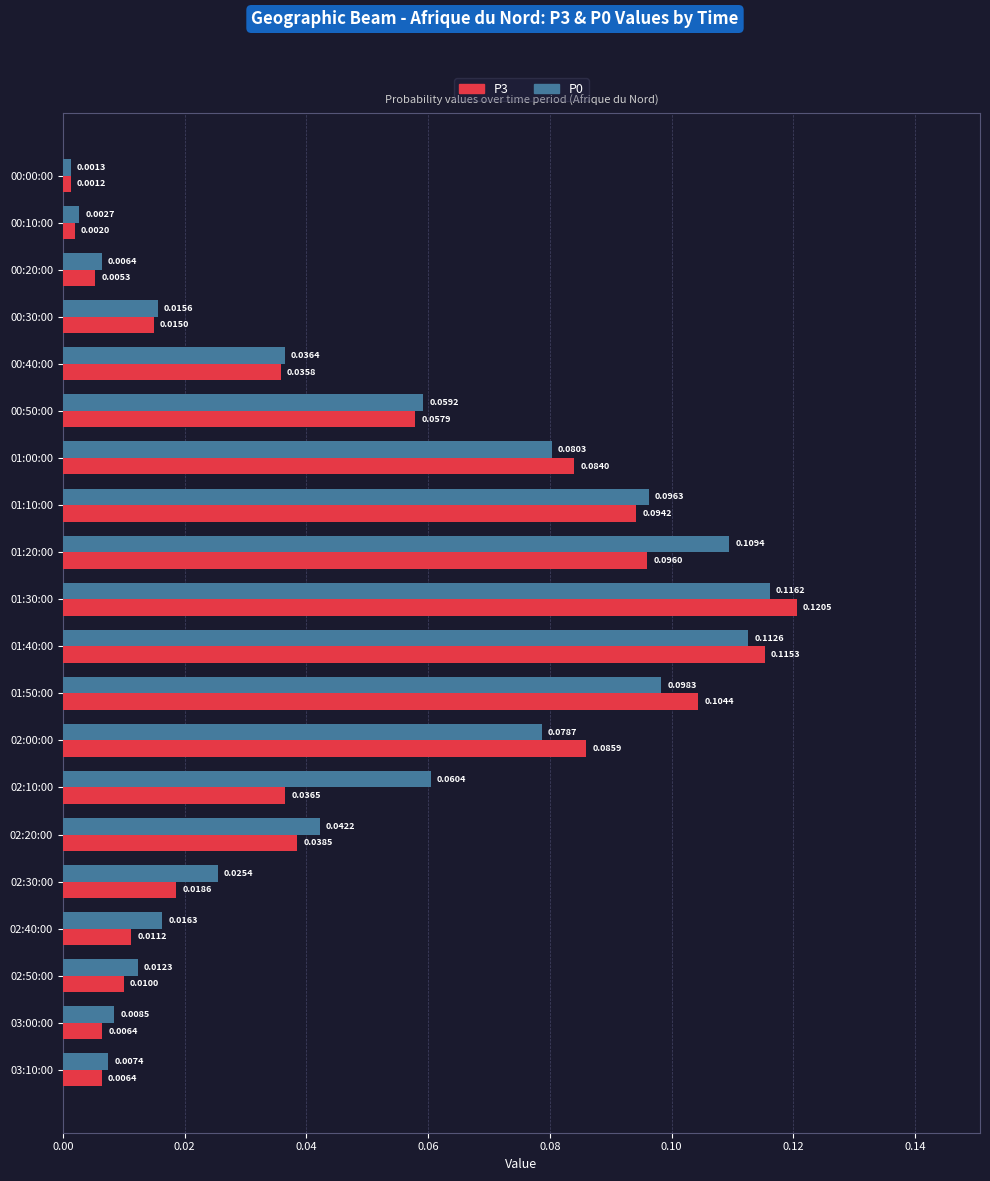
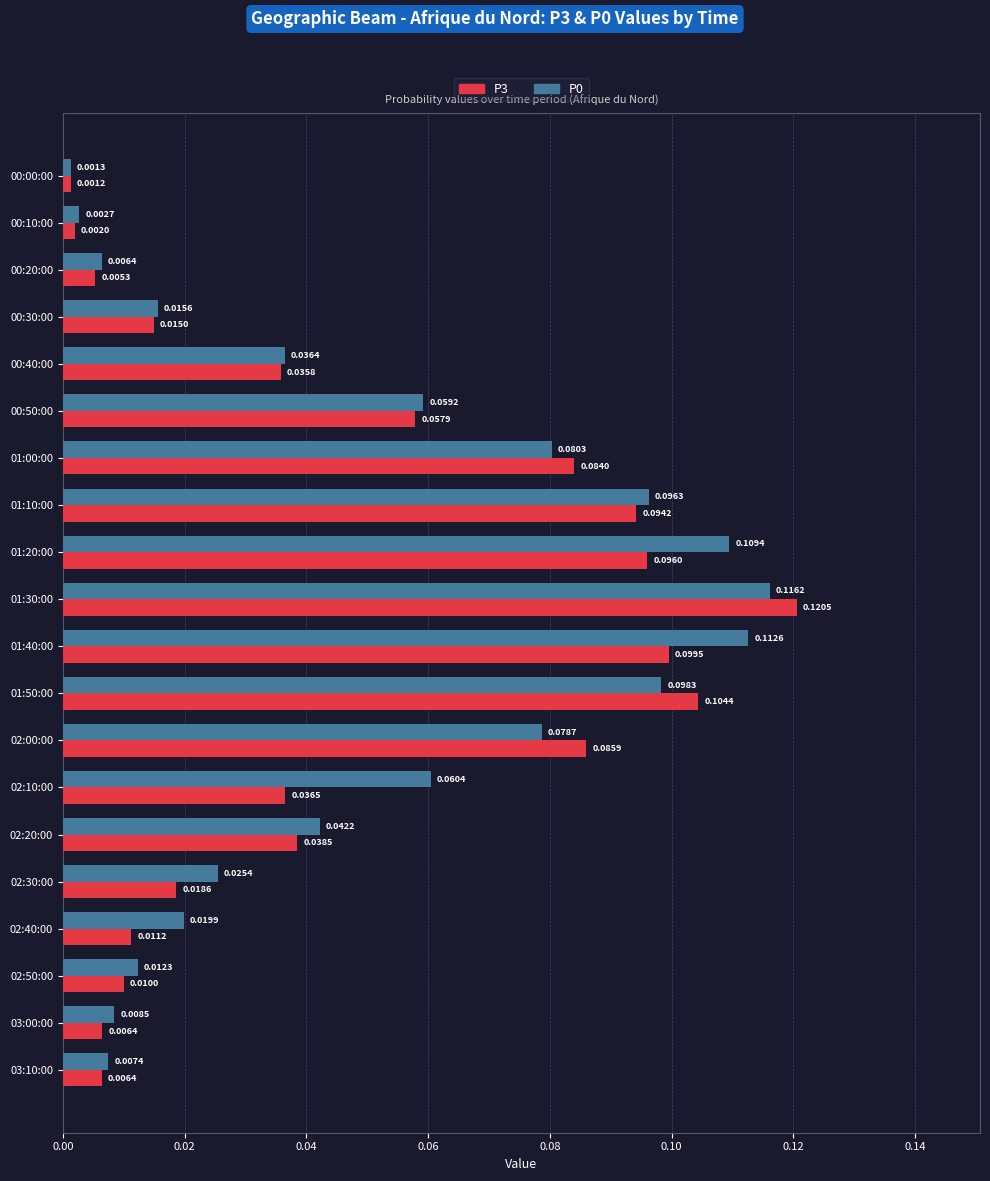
  {
    "P3": {
      "00:00:00": 0.0012,
      "00:10:00": 0.0020,
      "00:20:00": 0.0053,
      "00:30:00": 0.0150,
      "00:40:00": 0.0358,
      "00:50:00": 0.0579,
      "01:00:00": 0.0840,
      "01:10:00": 0.0942,
      "01:20:00": 0.0960,
      "01:30:00": 0.1205,
-     "01:40:00": 0.1153,
+     "01:40:00": 0.0995,
      "01:50:00": 0.1044,
      "02:00:00": 0.0859,
      "02:10:00": 0.0365,
      "02:20:00": 0.0385,
      "02:30:00": 0.0186,
      "02:40:00": 0.0112,
      "02:50:00": 0.0100,
      "03:00:00": 0.0064,
      "03:10:00": 0.0064
    },
    "P0": {
      "00:00:00": 0.0013,
      "00:10:00": 0.0027,
      "00:20:00": 0.0064,
      "00:30:00": 0.0156,
      "00:40:00": 0.0364,
      "00:50:00": 0.0592,
      "01:00:00": 0.0803,
      "01:10:00": 0.0963,
      "01:20:00": 0.1094,
      "01:30:00": 0.1162,
      "01:40:00": 0.1126,
      "01:50:00": 0.0983,
      "02:00:00": 0.0787,
      "02:10:00": 0.0604,
      "02:20:00": 0.0422,
      "02:30:00": 0.0254,
-     "02:40:00": 0.0163,
+     "02:40:00": 0.0199,
      "02:50:00": 0.0123,
      "03:00:00": 0.0085,
      "03:10:00": 0.0074
    }
  }
